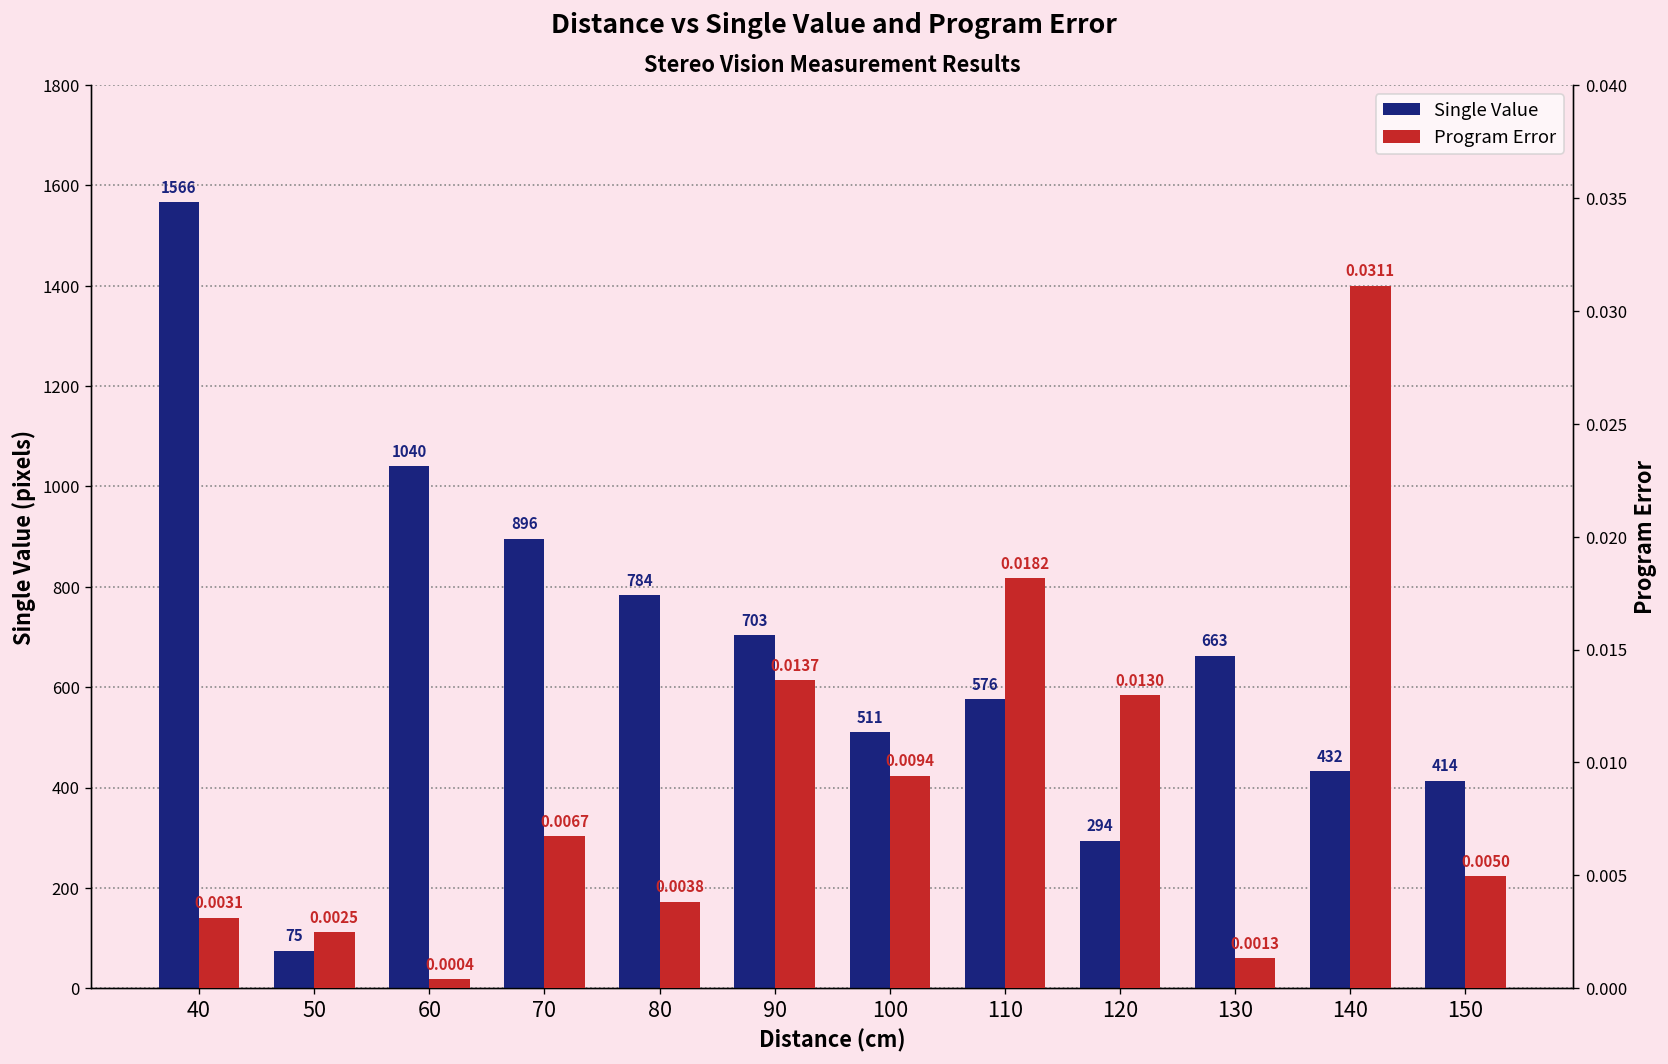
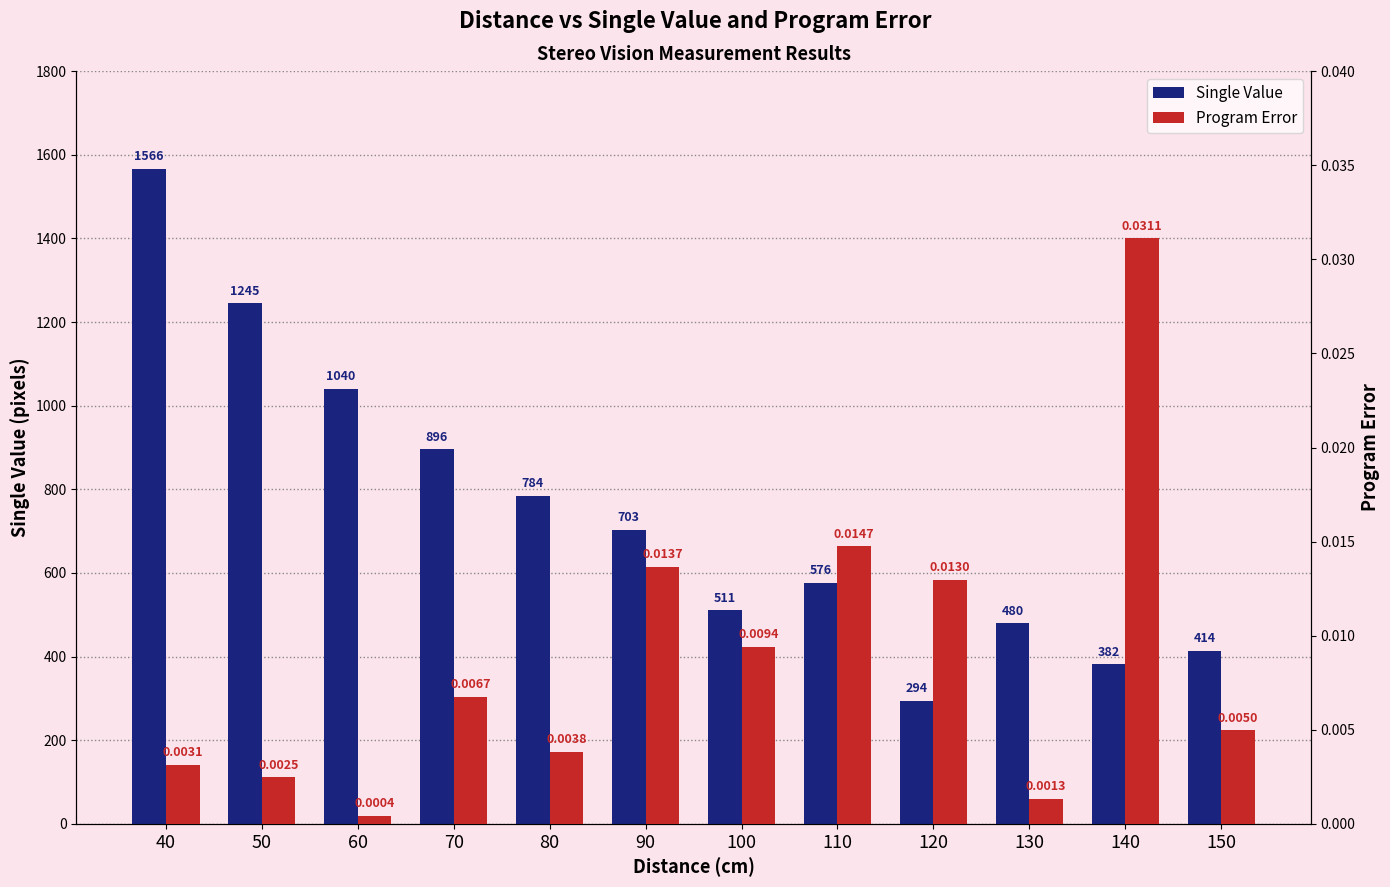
  {
    "Single Value": {
      "40": 1566,
-     "50": 75,
+     "50": 1245,
      "60": 1040,
      "70": 896,
      "80": 784,
      "90": 703,
      "100": 511,
      "110": 576,
      "120": 294,
-     "130": 663,
-     "140": 432,
+     "130": 480,
+     "140": 382,
      "150": 414
    },
    "Program Error": {
      "40": 0.0031,
      "50": 0.0025,
      "60": 0.0004,
      "70": 0.0067,
      "80": 0.0038,
      "90": 0.0137,
      "100": 0.0094,
-     "110": 0.0182,
+     "110": 0.0147,
      "120": 0.0130,
      "130": 0.0013,
      "140": 0.0311,
      "150": 0.0050
    }
  }
